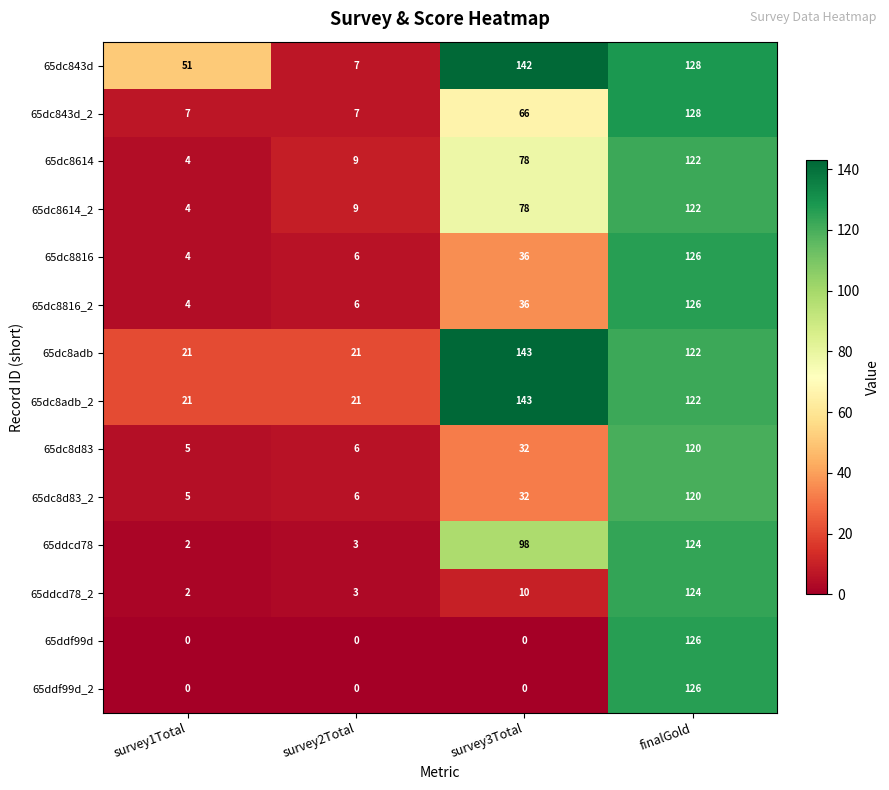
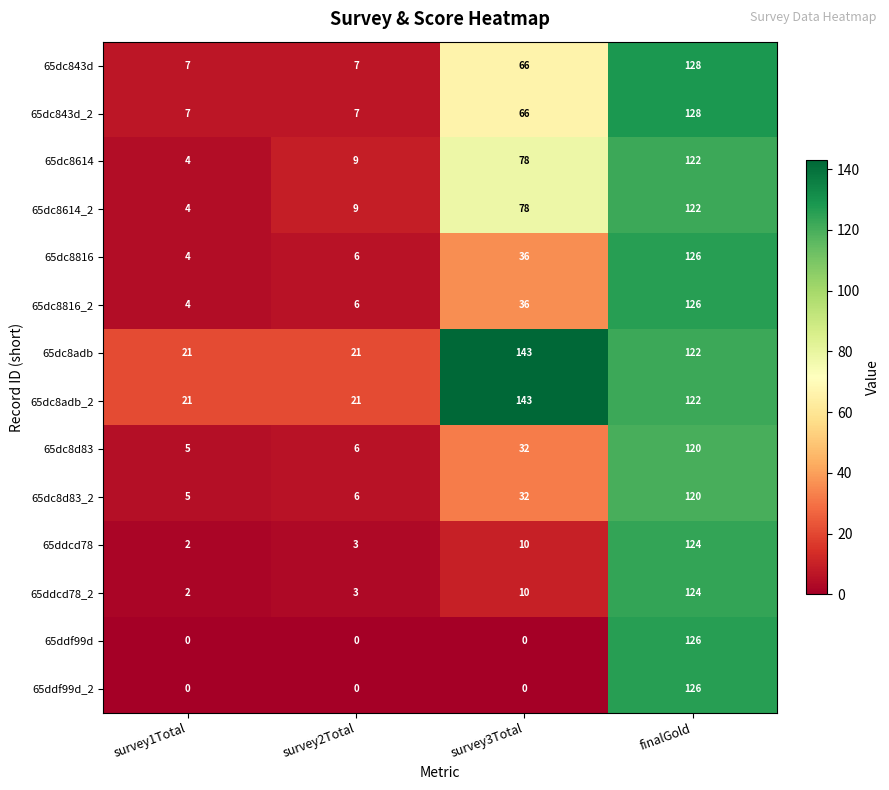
  {
    "65dc843d": {
-     "survey1Total": 51,
+     "survey1Total": 7,
      "survey2Total": 7,
-     "survey3Total": 142,
+     "survey3Total": 66,
      "finalGold": 128
    },
    "65dc843d_2": {
      "survey1Total": 7,
      "survey2Total": 7,
      "survey3Total": 66,
      "finalGold": 128
    },
    "65dc8614": {
      "survey1Total": 4,
      "survey2Total": 9,
      "survey3Total": 78,
      "finalGold": 122
    },
    "65dc8614_2": {
      "survey1Total": 4,
      "survey2Total": 9,
      "survey3Total": 78,
      "finalGold": 122
    },
    "65dc8816": {
      "survey1Total": 4,
      "survey2Total": 6,
      "survey3Total": 36,
      "finalGold": 126
    },
    "65dc8816_2": {
      "survey1Total": 4,
      "survey2Total": 6,
      "survey3Total": 36,
      "finalGold": 126
    },
    "65dc8adb": {
      "survey1Total": 21,
      "survey2Total": 21,
      "survey3Total": 143,
      "finalGold": 122
    },
    "65dc8adb_2": {
      "survey1Total": 21,
      "survey2Total": 21,
      "survey3Total": 143,
      "finalGold": 122
    },
    "65dc8d83": {
      "survey1Total": 5,
      "survey2Total": 6,
      "survey3Total": 32,
      "finalGold": 120
    },
    "65dc8d83_2": {
      "survey1Total": 5,
      "survey2Total": 6,
      "survey3Total": 32,
      "finalGold": 120
    },
    "65ddcd78": {
      "survey1Total": 2,
      "survey2Total": 3,
-     "survey3Total": 98,
+     "survey3Total": 10,
      "finalGold": 124
    },
    "65ddcd78_2": {
      "survey1Total": 2,
      "survey2Total": 3,
      "survey3Total": 10,
      "finalGold": 124
    },
    "65ddf99d": {
      "survey1Total": 0,
      "survey2Total": 0,
      "survey3Total": 0,
      "finalGold": 126
    },
    "65ddf99d_2": {
      "survey1Total": 0,
      "survey2Total": 0,
      "survey3Total": 0,
      "finalGold": 126
    }
  }
